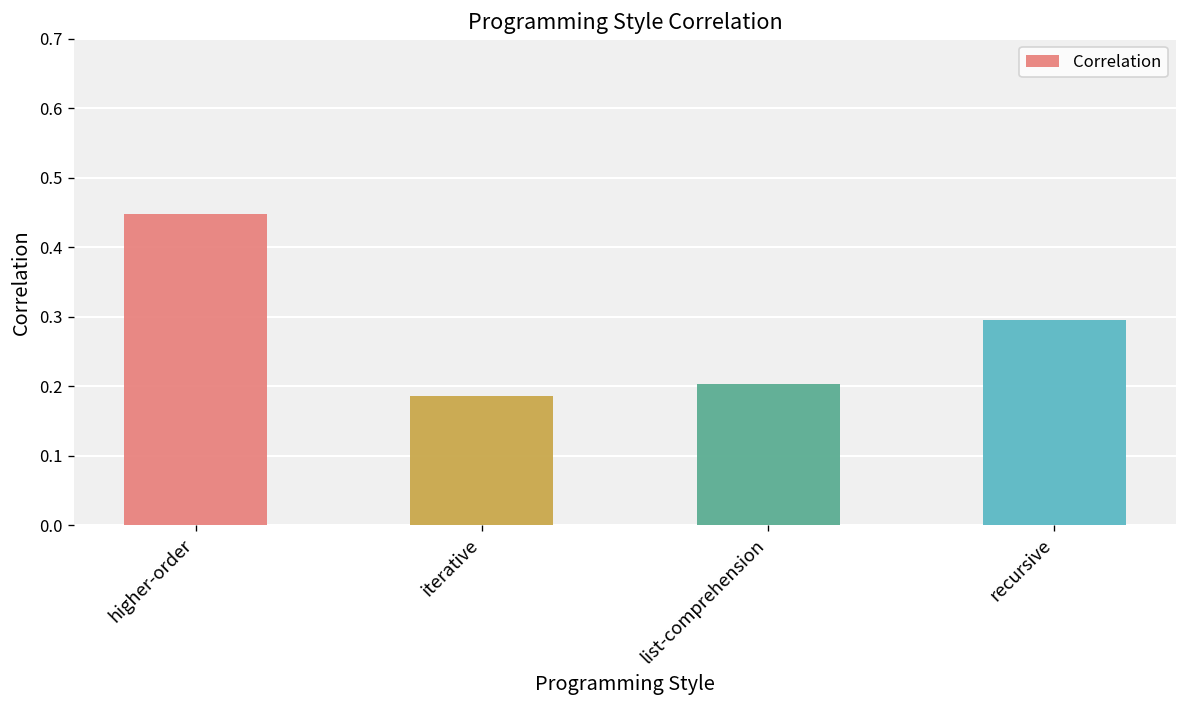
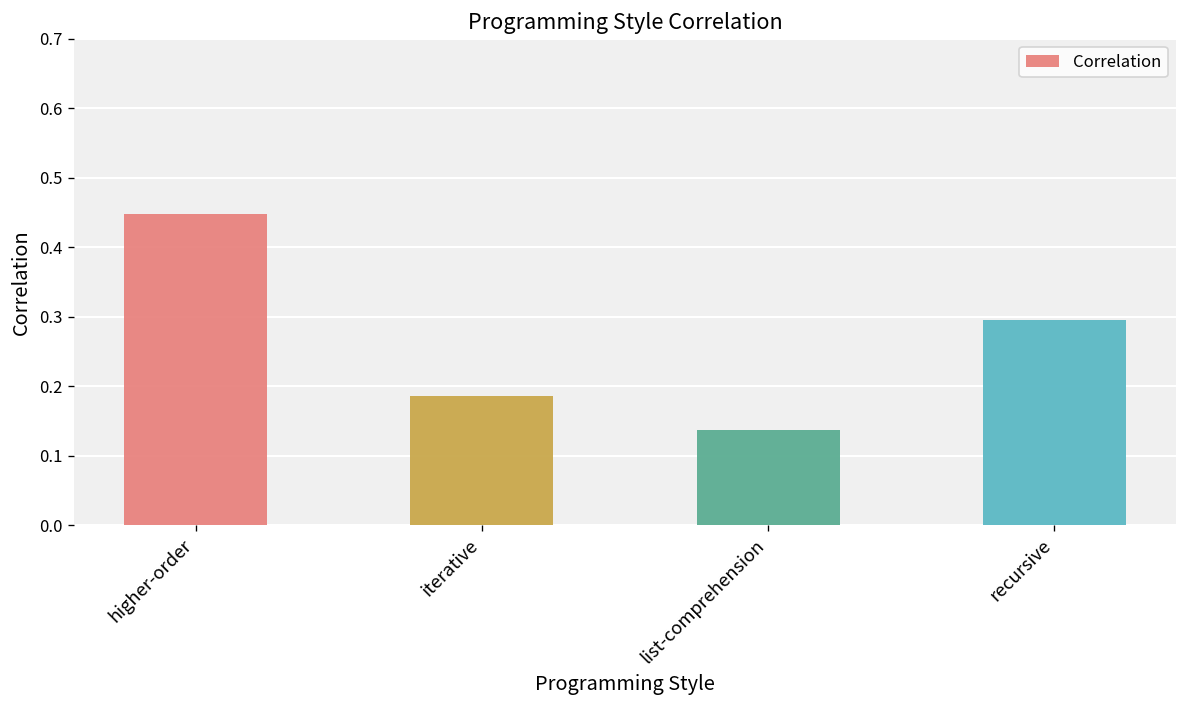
  {
    "higher-order": 0.45,
    "iterative": 0.19,
-   "list-comprehension": 0.20,
+   "list-comprehension": 0.14,
    "recursive": 0.30
  }
